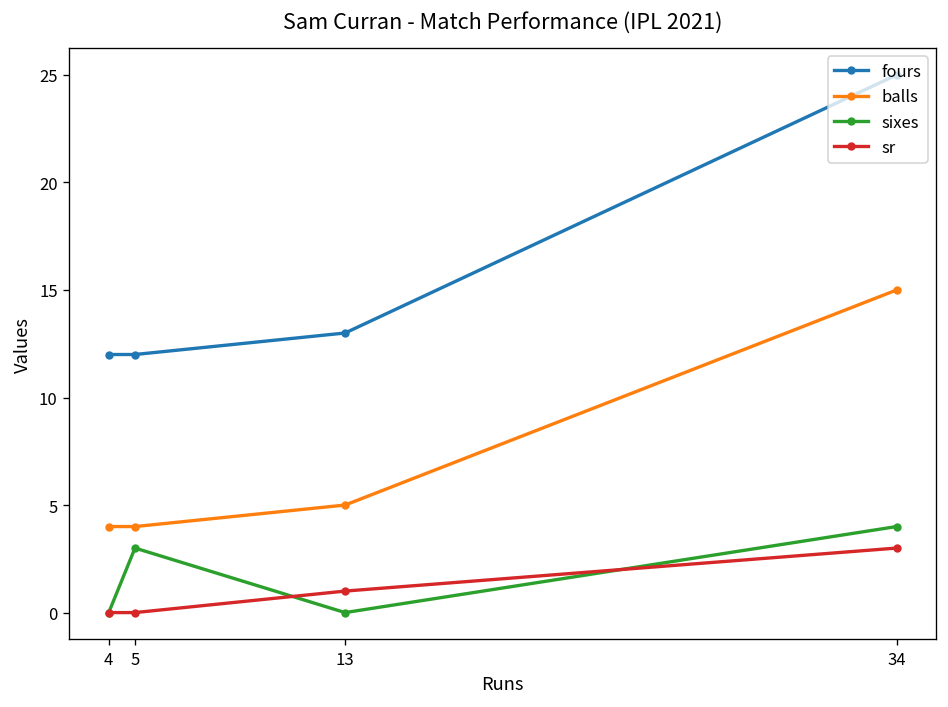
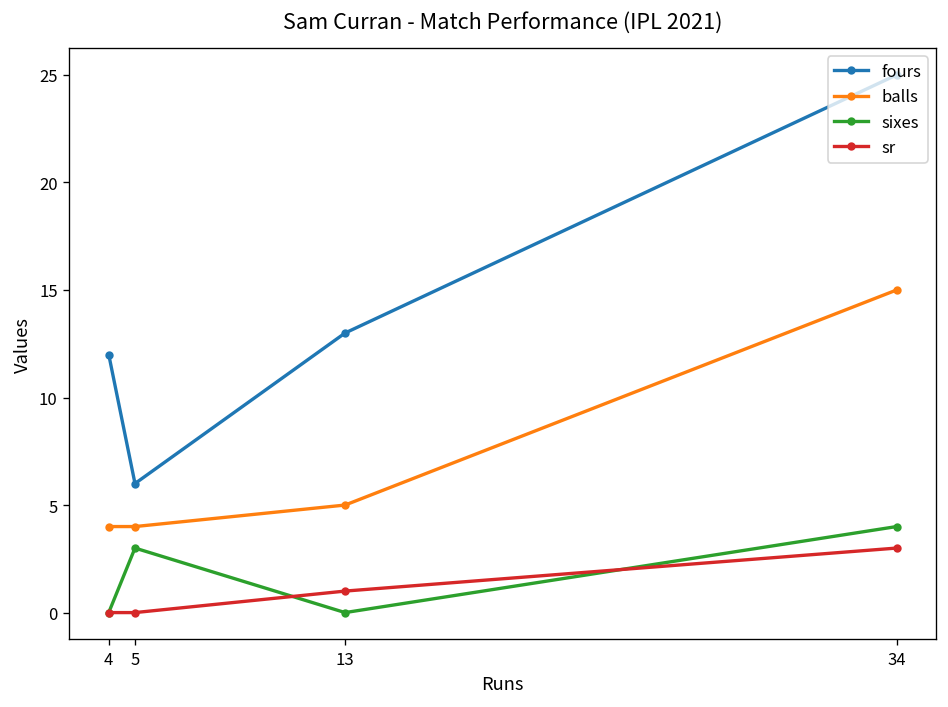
  {
    "fours": {
      "4": 12,
-     "5": 12,
+     "5": 6,
      "13": 13
    },
    "balls": {
      "4": 4,
      "5": 4,
      "13": 5,
      "34": 15
    },
    "sixes": {
      "5": 3,
      "13": 0,
      "34": 4
    },
    "sr": {
      "5": 0,
      "13": 1,
      "34": 3
    }
  }
